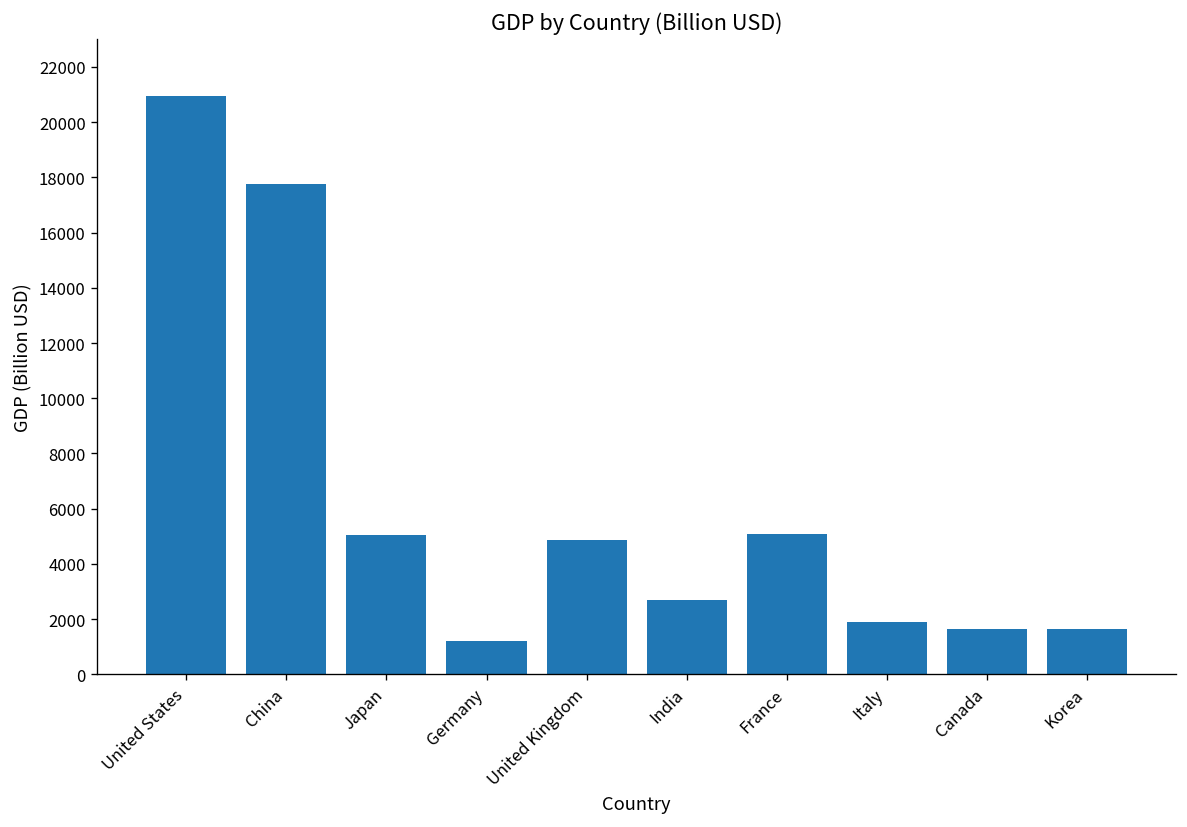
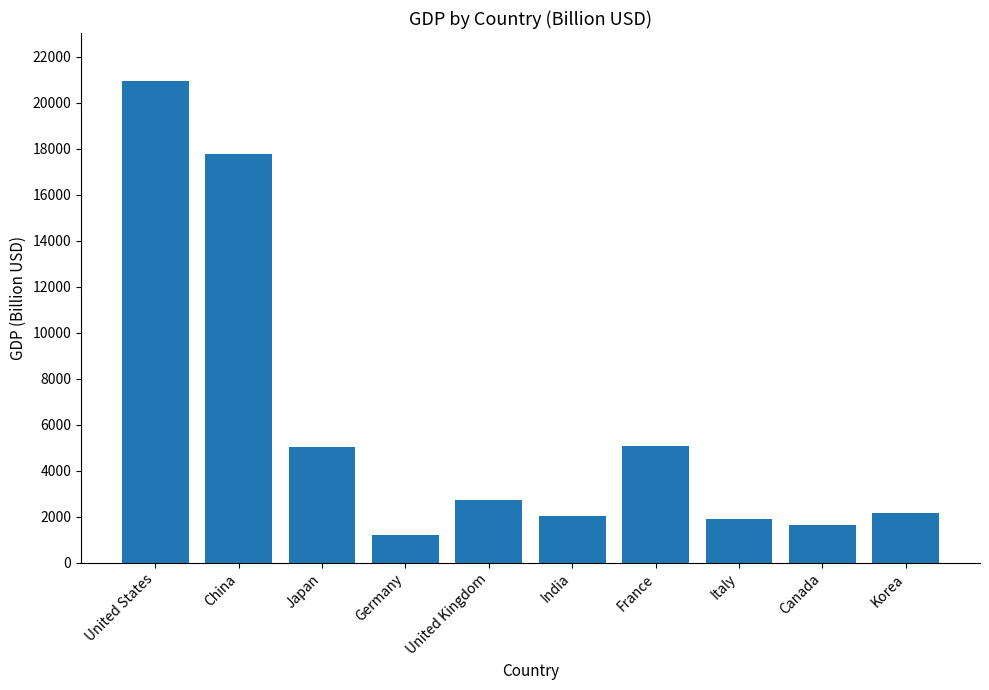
  {
    "United States": 20900,
    "China": 17800,
    "Japan": 5000,
    "Germany": 1200,
-   "United Kingdom": 4900,
-   "India": 2700,
+   "United Kingdom": 2700,
+   "India": 2100,
    "France": 5100,
    "Italy": 1900,
    "Canada": 1600,
-   "Korea": 1600
+   "Korea": 2200
  }
